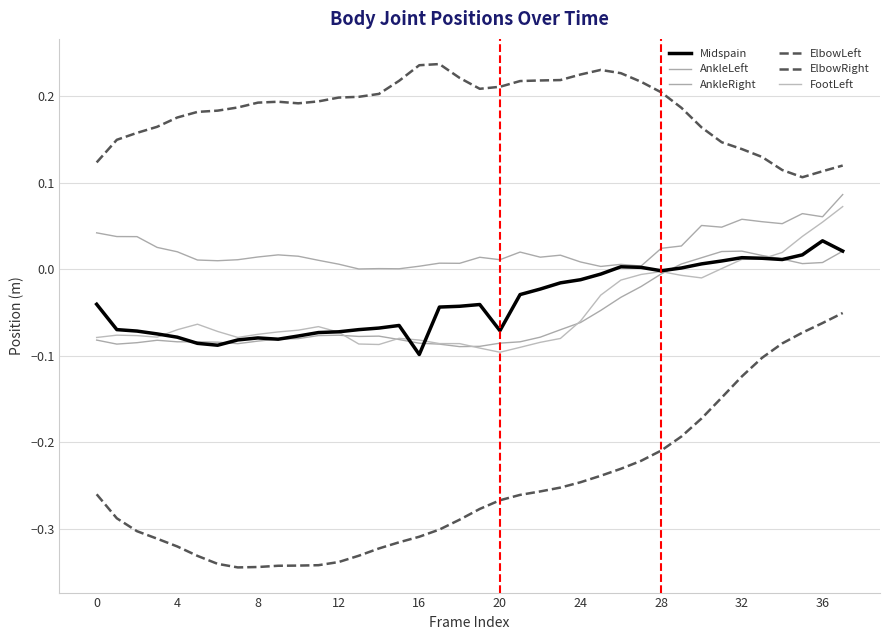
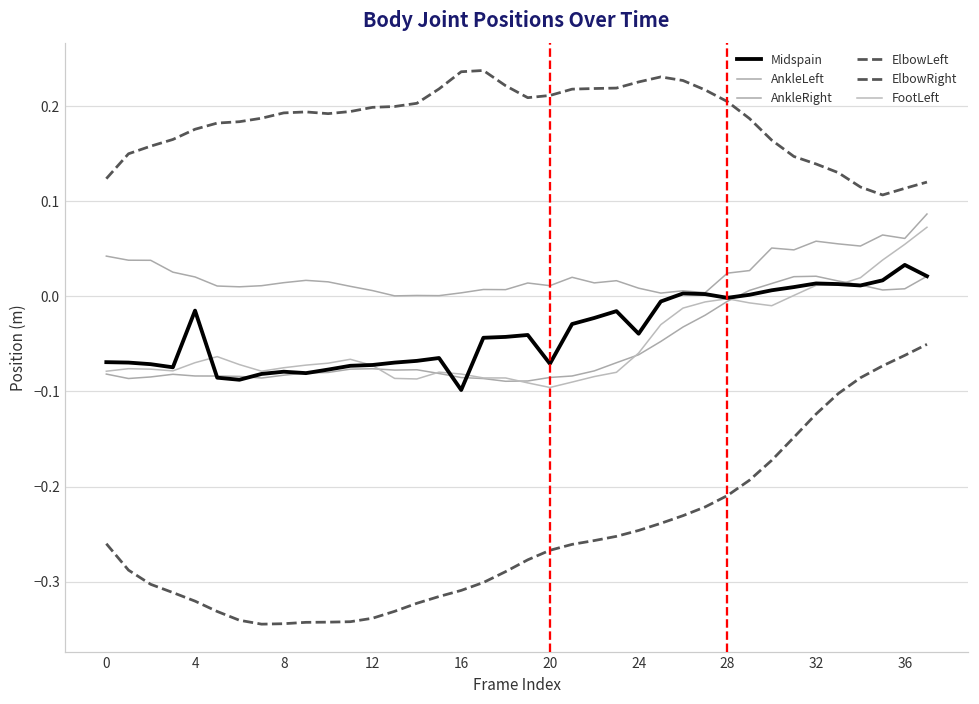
  {
    "Midspain": {
-     "0": -0.04,
-     "4": -0.08,
+     "0": -0.07,
+     "4": -0.02,
      "8": -0.08,
      "16": -0.10,
      "20": -0.07,
-     "24": -0.01,
+     "24": -0.04,
      "36": 0.03
    }
  }
